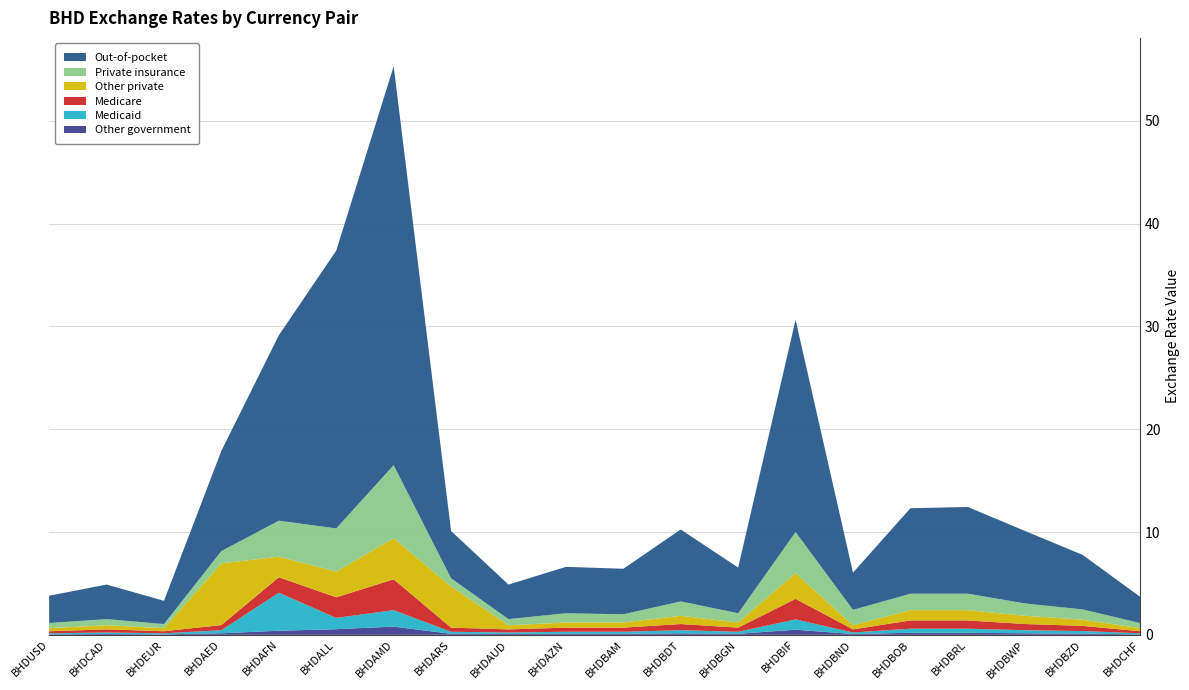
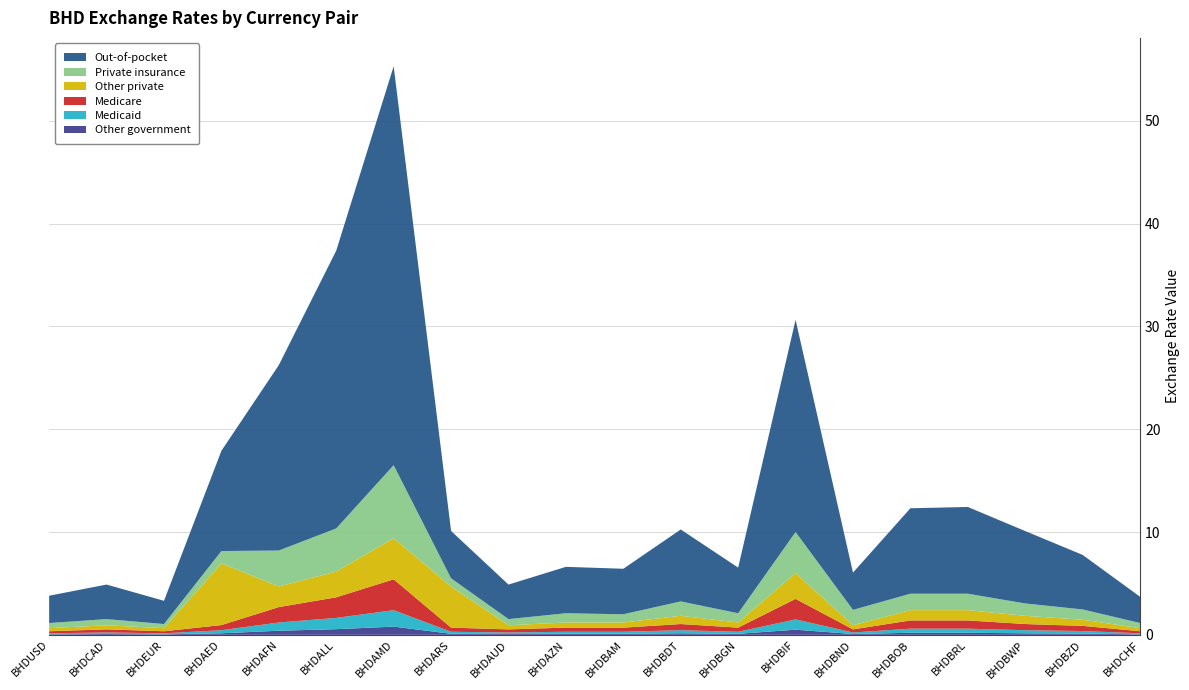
  {
    "Medicaid": {
      "BHDAED": 0.3,
-     "BHDAFN": 3.7,
+     "BHDAFN": 0.8,
      "BHDALL": 1.1,
      "BHDAMD": 1.6,
      "BHDBDT": 0.3,
      "BHDBIF": 1.0,
      "BHDBOB": 0.4,
      "BHDBRL": 0.4,
      "BHDBWP": 0.3,
      "BHDBZD": 0.3
    },
    "Medicare": {
      "BHDCAD": 0.3,
      "BHDAED": 0.5,
      "BHDAFN": 1.5,
      "BHDALL": 2.0,
      "BHDAMD": 3.0,
      "BHDARS": 0.4,
      "BHDAUD": 0.3,
      "BHDAZN": 0.4,
      "BHDBAM": 0.4,
      "BHDBDT": 0.6,
      "BHDBGN": 0.4,
      "BHDBIF": 2.0,
      "BHDBND": 0.3,
      "BHDBOB": 0.8,
      "BHDBRL": 0.8,
      "BHDBWP": 0.6,
      "BHDBZD": 0.5
    },
    "Other private": {
      "BHDUSD": 0.3,
      "BHDCAD": 0.4,
      "BHDEUR": 0.3,
      "BHDAED": 6.0,
      "BHDAFN": 2.0,
      "BHDALL": 2.5,
      "BHDAMD": 4.0,
      "BHDARS": 4.0,
      "BHDAUD": 0.4,
      "BHDAZN": 0.5,
      "BHDBAM": 0.5,
      "BHDBDT": 0.8,
      "BHDBGN": 0.5,
      "BHDBIF": 2.5,
      "BHDBND": 0.4,
      "BHDBOB": 1.0,
      "BHDBRL": 1.0,
      "BHDBWP": 0.8,
      "BHDBZD": 0.6,
      "BHDCHF": 0.3
    },
    "Private insurance": {
      "BHDUSD": 0.5,
      "BHDCAD": 0.6,
      "BHDEUR": 0.4,
      "BHDAED": 1.2,
      "BHDAFN": 3.5,
      "BHDALL": 4.2,
      "BHDAMD": 7.1,
      "BHDARS": 0.8,
      "BHDAUD": 0.6,
      "BHDAZN": 0.9,
      "BHDBAM": 0.8,
      "BHDBDT": 1.4,
      "BHDBGN": 0.9,
      "BHDBIF": 4.0,
      "BHDBND": 1.5,
      "BHDBOB": 1.6,
      "BHDBRL": 1.6,
      "BHDBWP": 1.2,
      "BHDBZD": 1.0,
      "BHDCHF": 0.5
    }
  }
